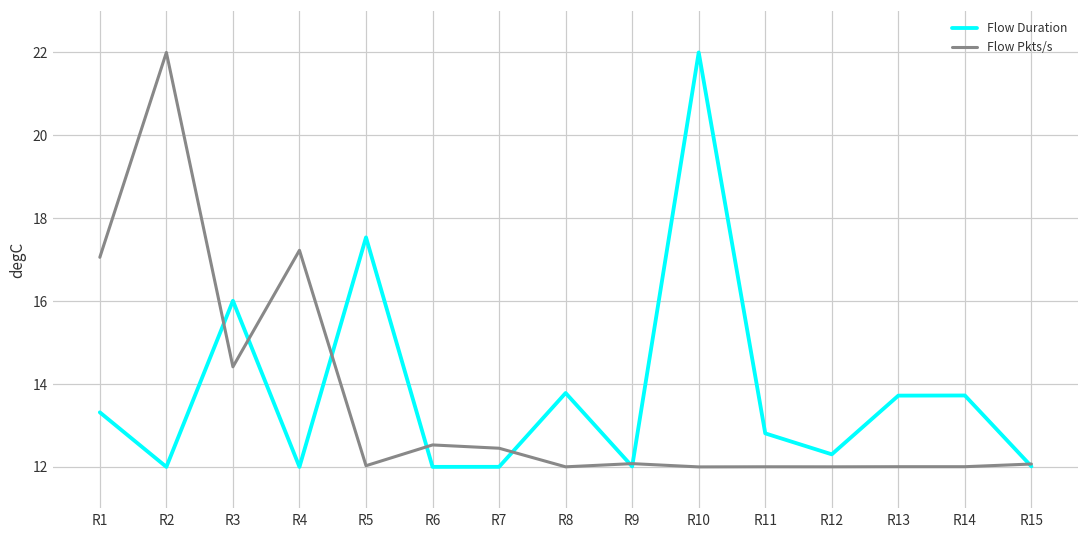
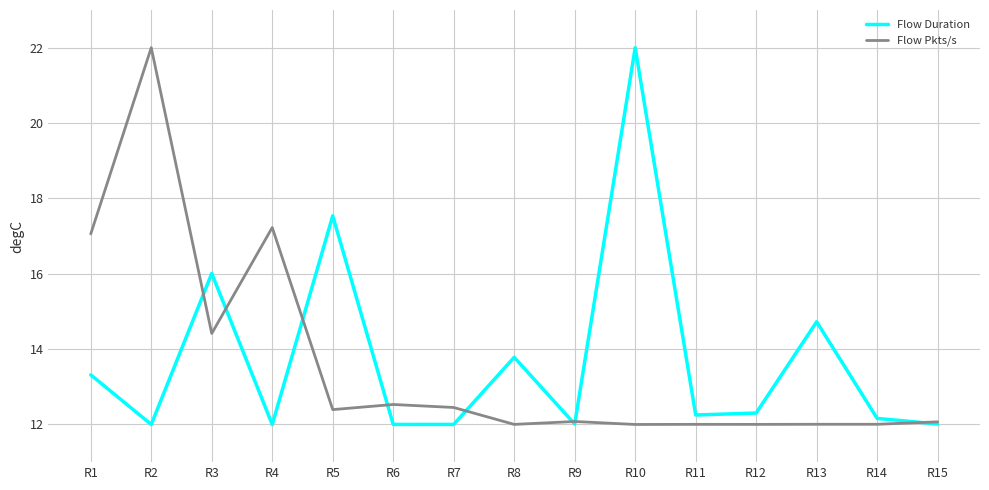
  {
    "Flow Duration": {
      "R1": 13.3,
      "R2": 12.0,
      "R3": 16.0,
      "R4": 12.0,
      "R5": 17.5,
      "R6": 12.0,
      "R7": 12.0,
      "R8": 13.8,
      "R10": 22.0,
-     "R11": 12.8,
+     "R11": 12.3,
      "R12": 12.3,
-     "R13": 13.7,
-     "R14": 13.7
+     "R13": 14.7,
+     "R14": 12.2
    },
    "Flow Pkts/s": {
      "R1": 17.1,
      "R2": 22.0,
      "R3": 14.4,
      "R4": 17.2,
-     "R5": 12.0,
+     "R5": 12.4,
      "R6": 12.5,
      "R7": 12.5,
      "R8": 12.0,
      "R10": 12.0,
      "R11": 12.0,
      "R12": 12.0,
      "R13": 12.0,
      "R14": 12.0
    }
  }
